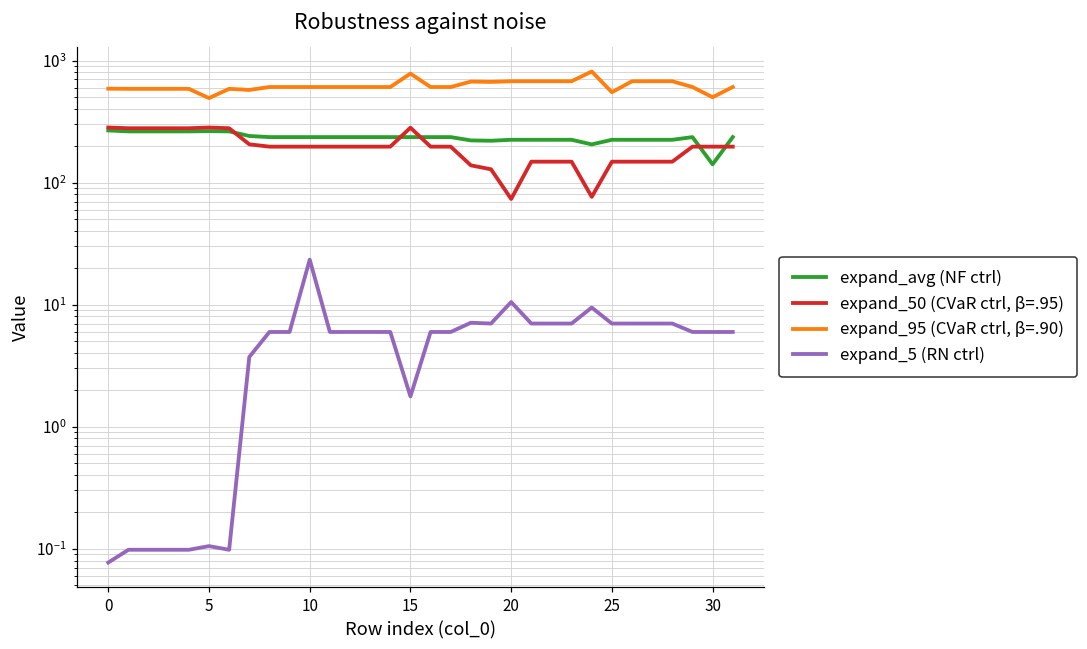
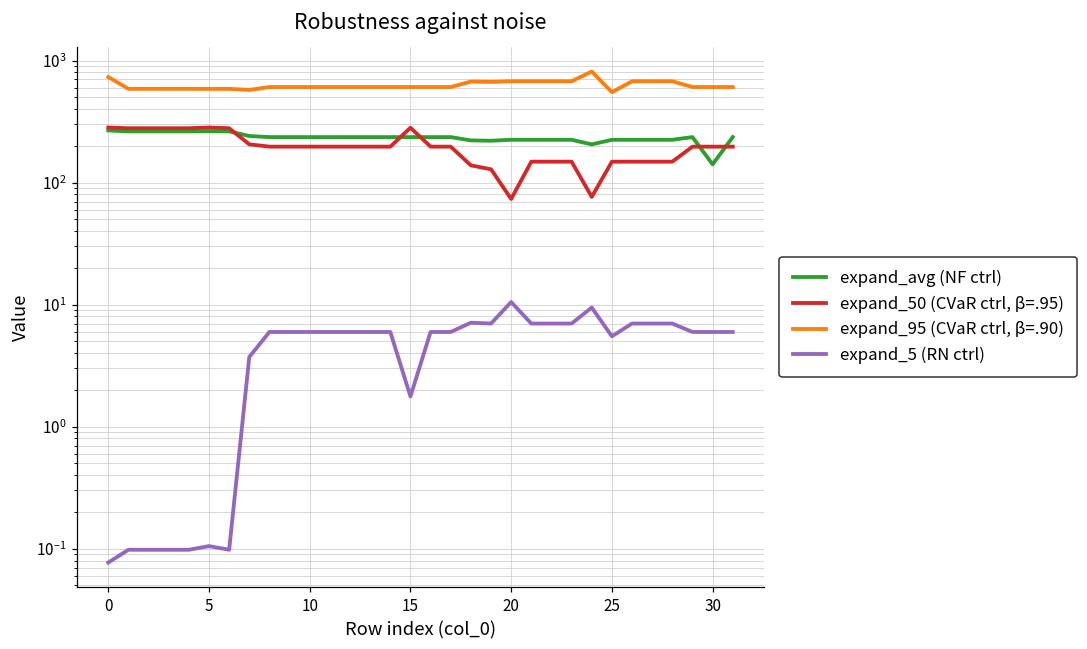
  {
    "expand_avg (NF ctrl)": {
      "0": 270,
      "5": 260,
      "10": 240,
      "15": 240,
      "20": 220,
      "25": 220,
      "30": 140
    },
    "expand_50 (CVaR ctrl, β=.95)": {
      "0": 280,
      "5": 280,
      "10": 200,
      "15": 280,
      "20": 70,
      "25": 150,
      "30": 200
    },
    "expand_95 (CVaR ctrl, β=.90)": {
-     "0": 600,
-     "5": 500,
+     "0": 700,
+     "5": 600,
      "10": 600,
-     "15": 800,
+     "15": 600,
      "20": 700,
      "25": 600,
-     "30": 500
+     "30": 600
    },
    "expand_5 (RN ctrl)": {
      "0": 0.08,
      "5": 0.11,
-     "10": 23,
+     "10": 6,
      "15": 1.8,
      "20": 11,
-     "25": 7,
+     "25": 6,
      "30": 6
    }
  }
